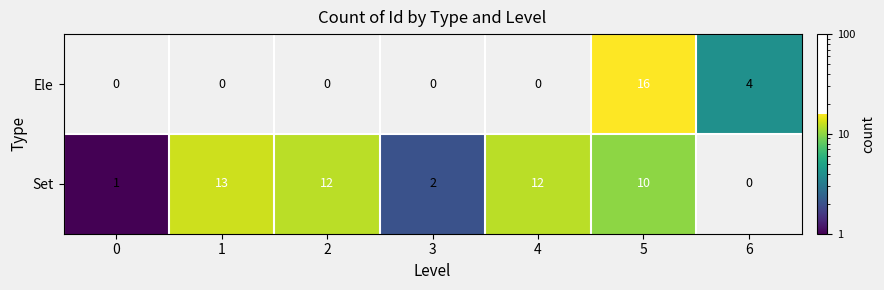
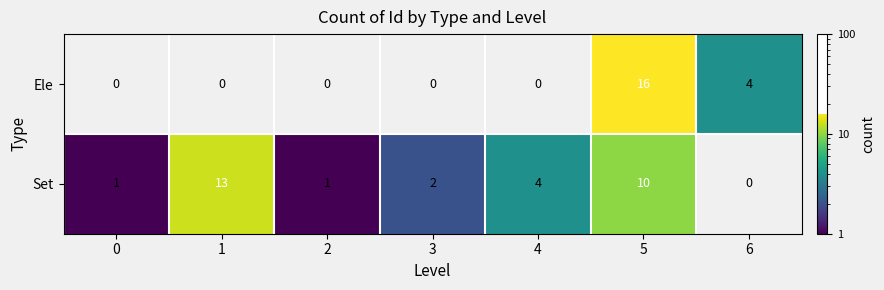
  {
    "Ele": {
      "5": 16,
      "6": 4
    },
    "Set": {
      "0": 1,
      "1": 13,
-     "2": 12,
+     "2": 1,
      "3": 2,
-     "4": 12,
+     "4": 4,
      "5": 10
    }
  }
